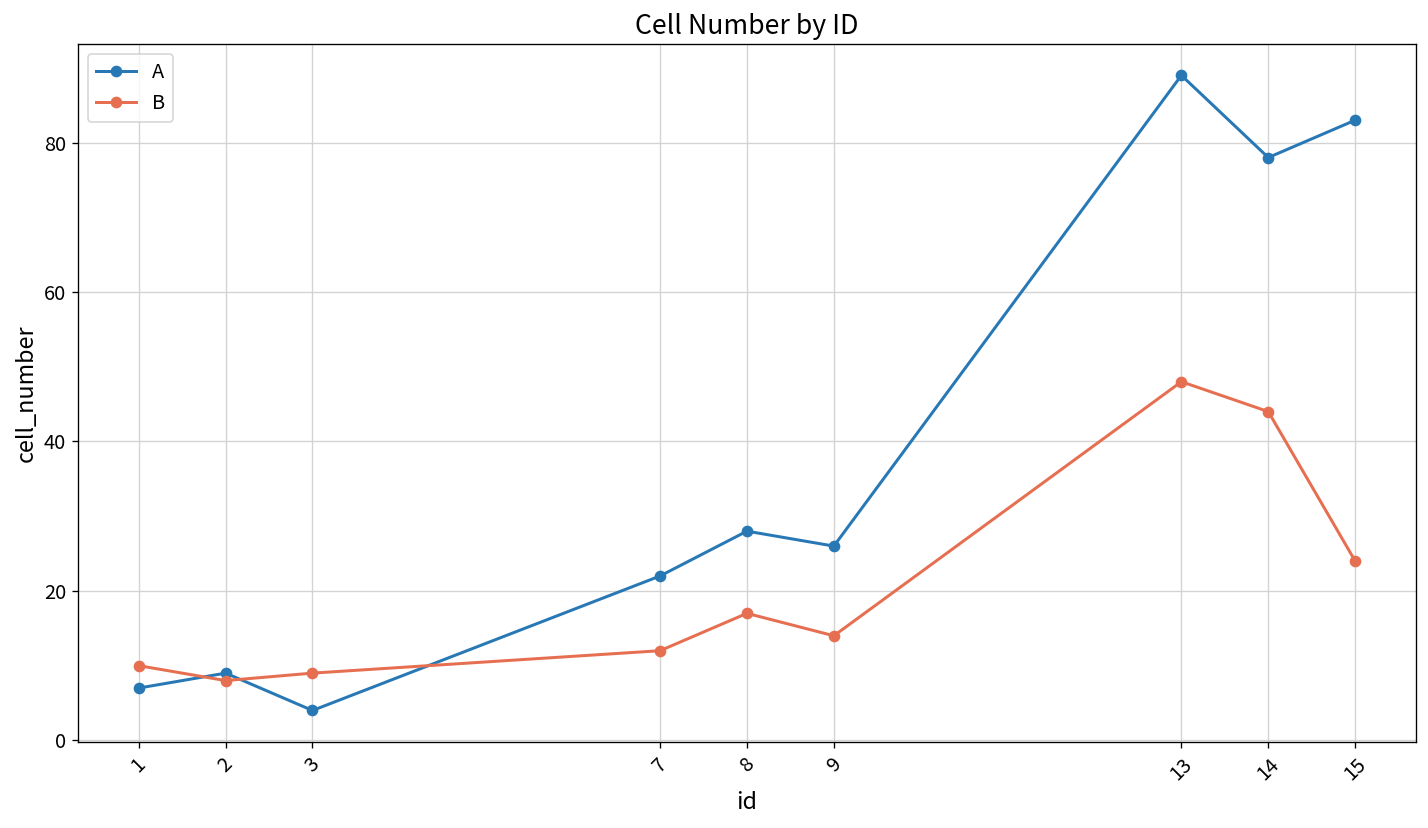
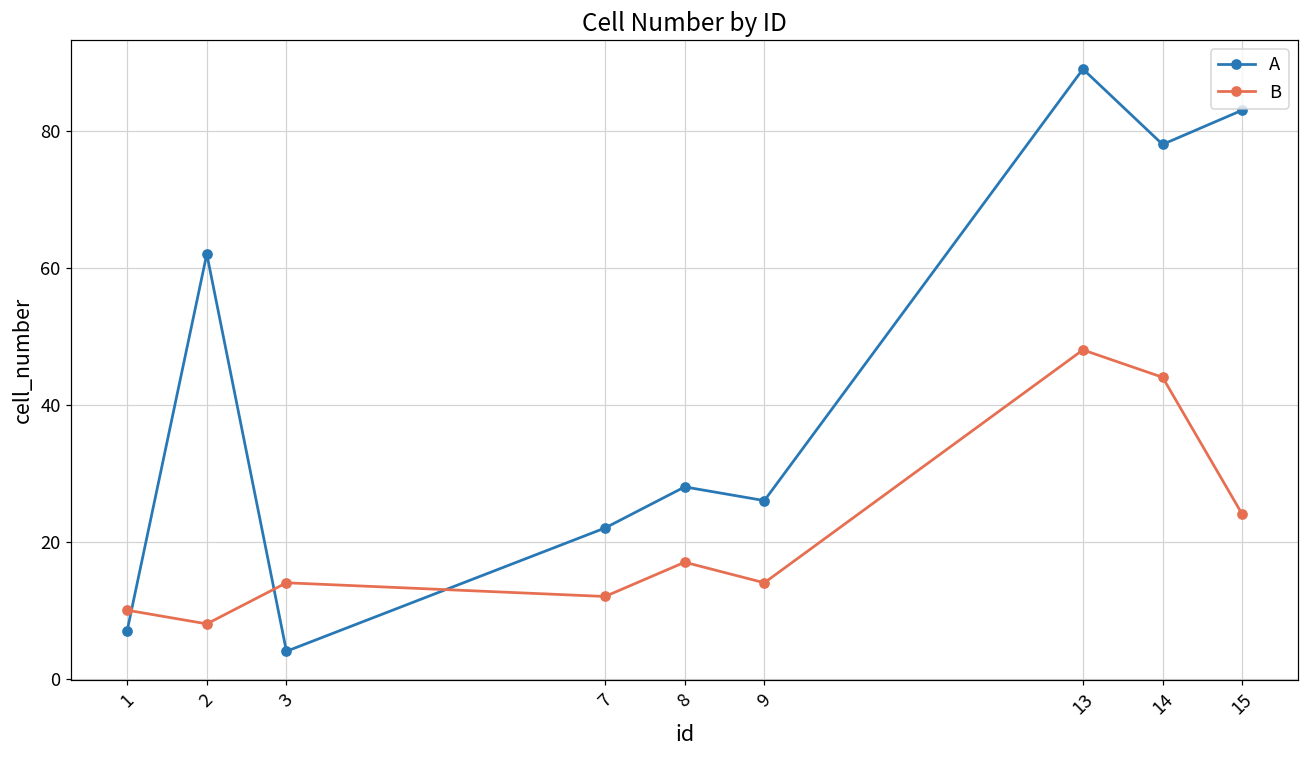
  {
    "A": {
      "1": 7,
-     "2": 9,
+     "2": 62,
      "3": 4,
      "7": 22,
      "8": 28,
      "9": 26,
      "13": 89,
      "14": 78,
      "15": 83
    },
    "B": {
      "1": 10,
      "2": 8,
-     "3": 9,
+     "3": 14,
      "7": 12,
      "8": 17,
      "9": 14,
      "13": 48,
      "14": 44,
      "15": 24
    }
  }
